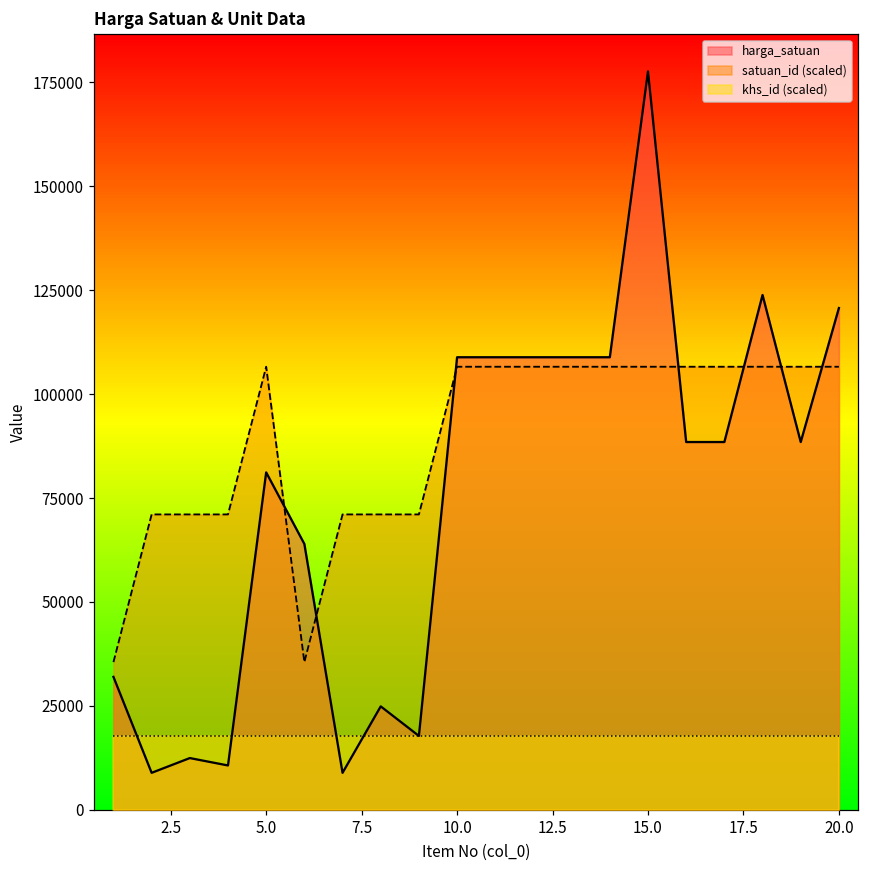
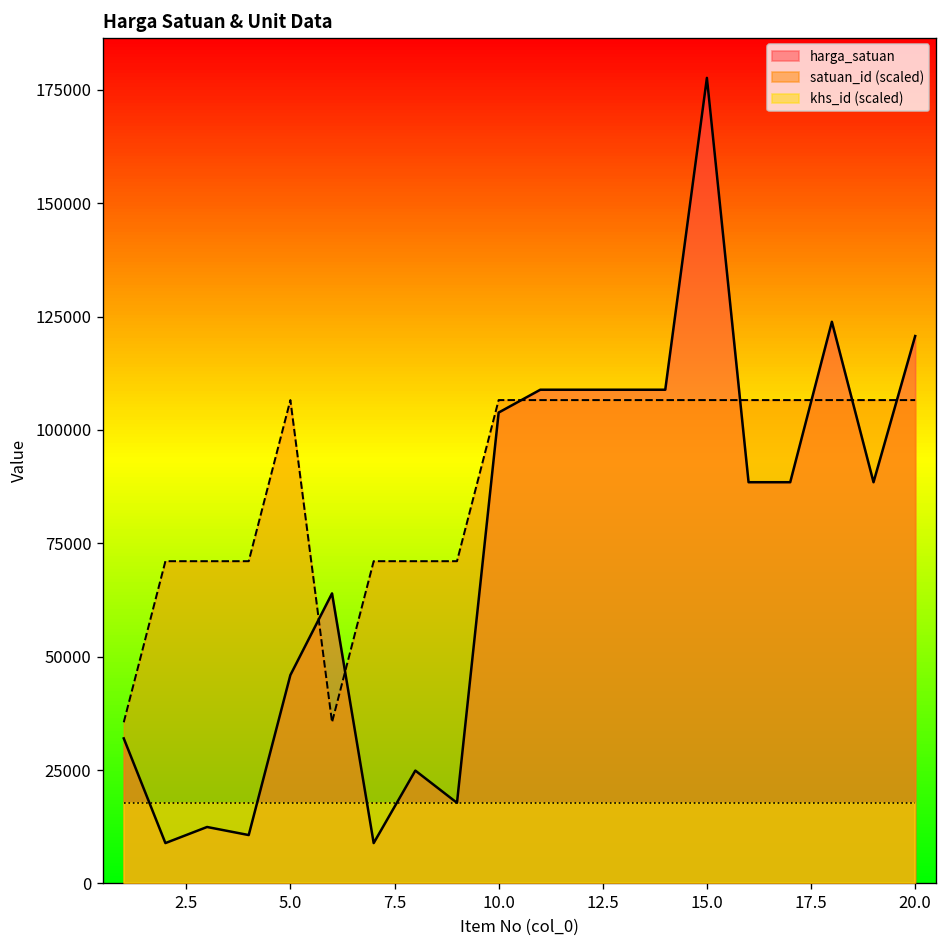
  {
    "harga_satuan": {
-     "5.0": 81000,
-     "10.0": 109000,
+     "5.0": 46000,
+     "10.0": 104000,
      "15.0": 178000,
      "20.0": 121000
    },
    "satuan_id (scaled)": {
      "5.0": 107000,
      "10.0": 107000,
      "15.0": 107000,
      "20.0": 107000
    },
    "khs_id (scaled)": {
      "5.0": 18000,
      "10.0": 18000,
      "15.0": 18000,
      "20.0": 18000
    }
  }
